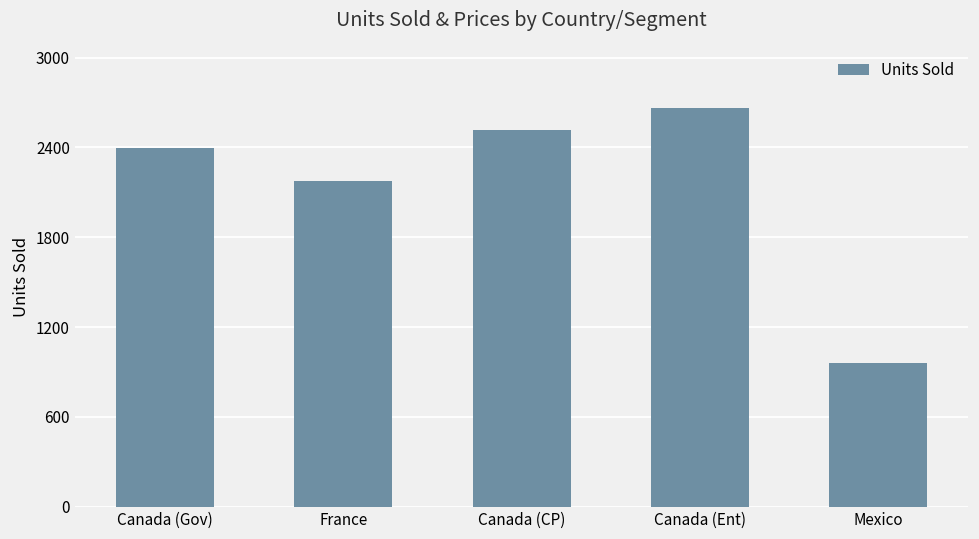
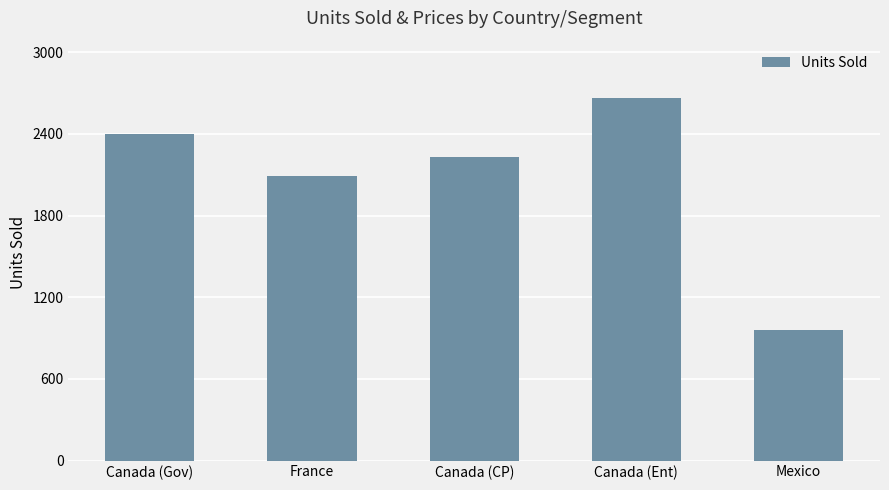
  {
    "Canada (Gov)": 2400,
-   "France": 2180,
-   "Canada (CP)": 2520,
+   "France": 2090,
+   "Canada (CP)": 2230,
    "Canada (Ent)": 2670,
    "Mexico": 960
  }
